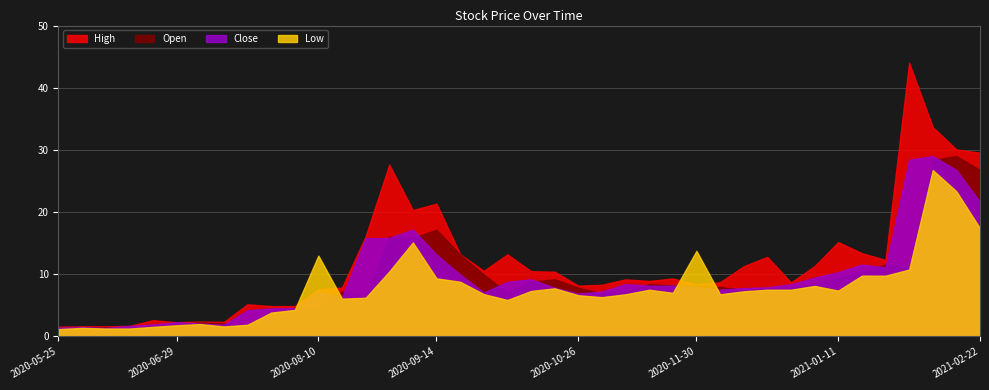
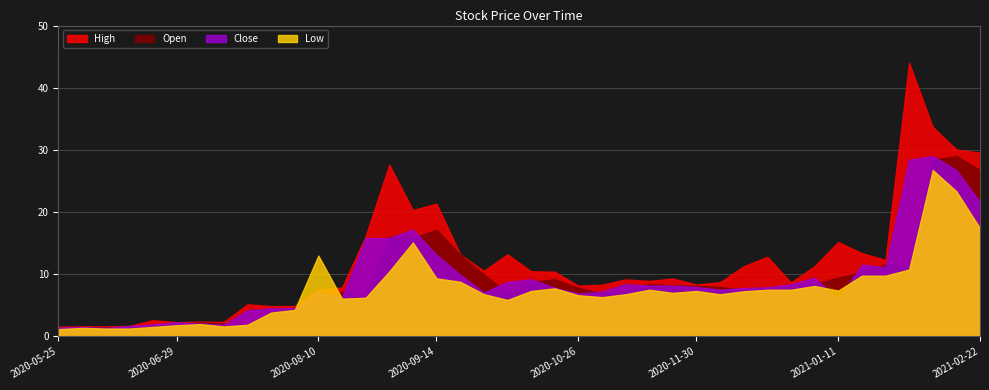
  {
    "High": {
      "2020-09-14": 21,
      "2021-01-11": 15,
      "2021-02-22": 30
    },
    "Open": {
      "2020-08-10": 5,
      "2020-09-14": 17,
      "2021-01-11": 9,
      "2021-02-22": 27
    },
    "Close": {
      "2020-09-14": 13,
-     "2021-01-11": 10,
+     "2021-01-11": 6,
      "2021-02-22": 22
    },
    "Low": {
      "2020-08-10": 13,
      "2020-09-14": 9,
-     "2020-11-30": 14,
+     "2020-11-30": 7,
      "2021-01-11": 7,
      "2021-02-22": 17
    }
  }
